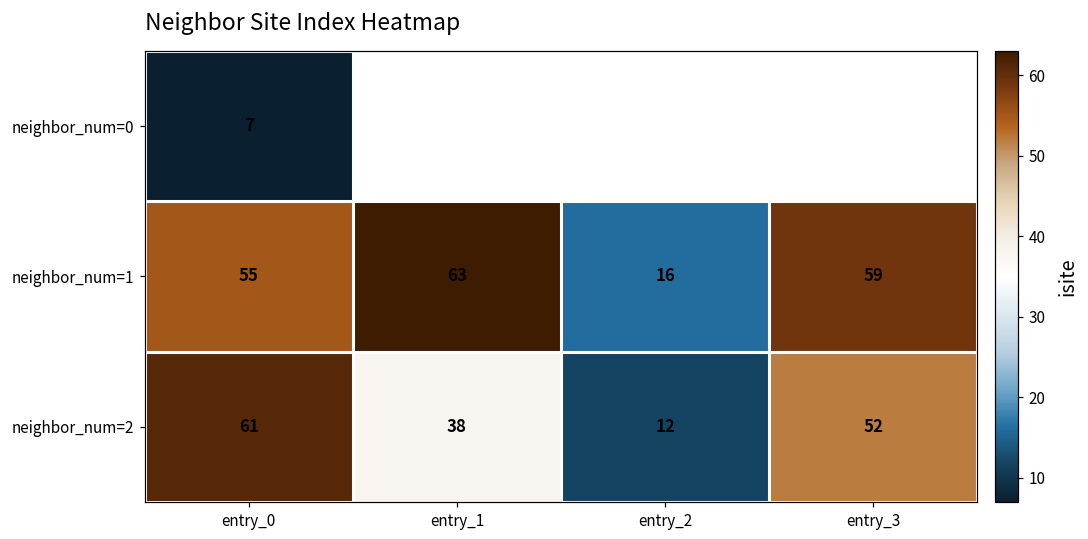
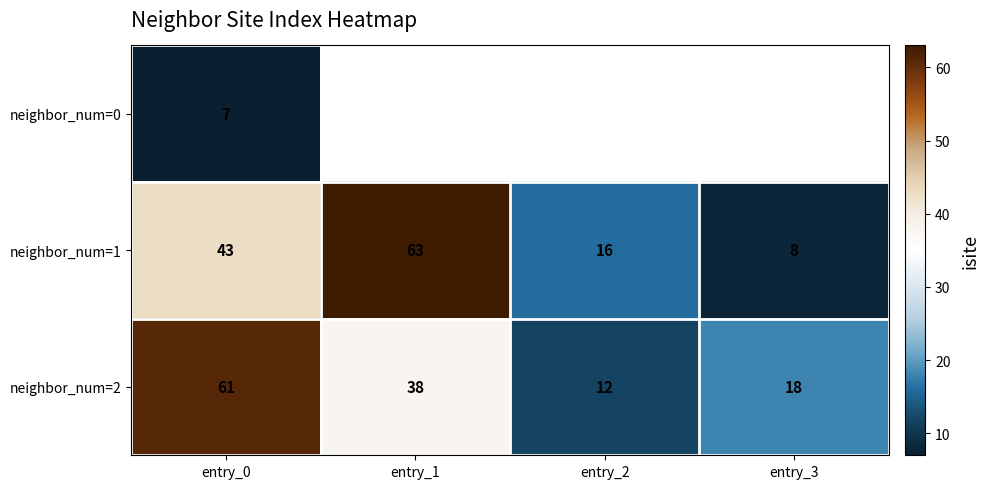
  {
    "neighbor_num=0": {
      "entry_0": 7
    },
    "neighbor_num=1": {
-     "entry_0": 55,
+     "entry_0": 43,
      "entry_1": 63,
      "entry_2": 16,
-     "entry_3": 59
+     "entry_3": 8
    },
    "neighbor_num=2": {
      "entry_0": 61,
      "entry_1": 38,
      "entry_2": 12,
-     "entry_3": 52
+     "entry_3": 18
    }
  }
